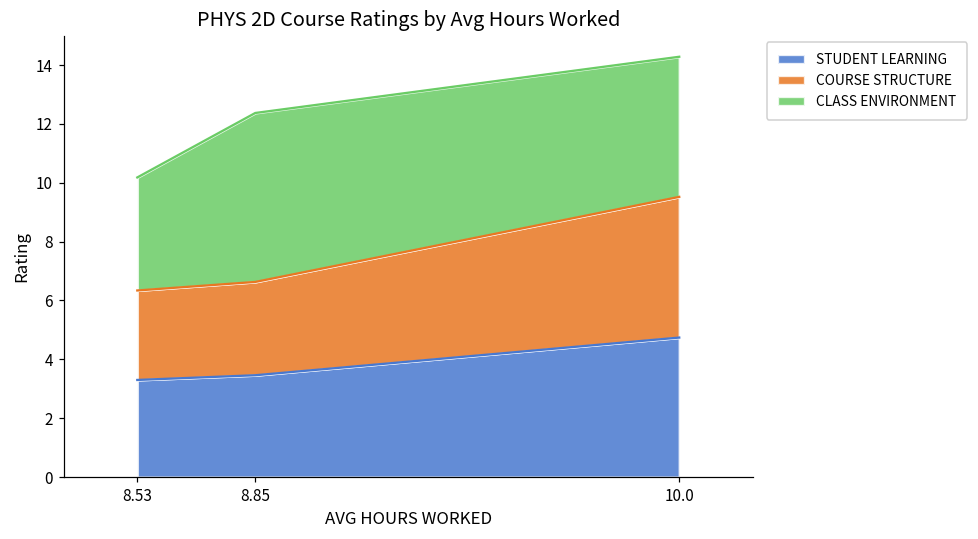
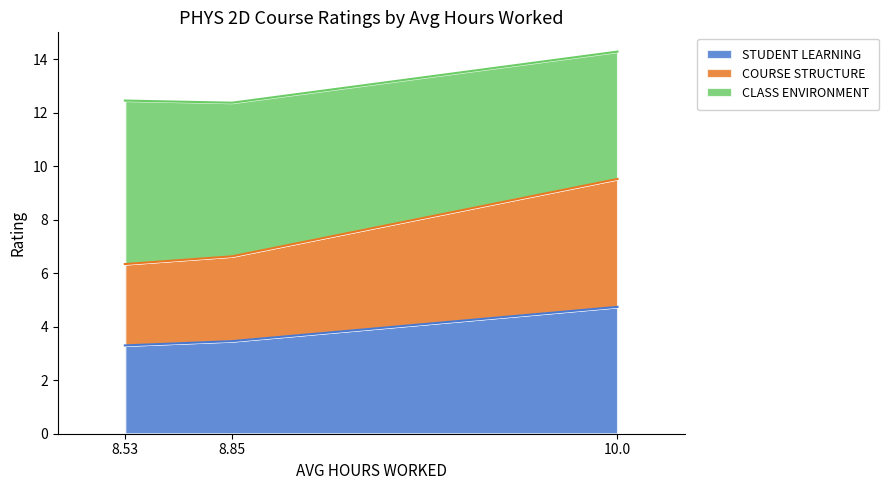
  {
    "STUDENT LEARNING": {
      "8.53": 3.3,
      "8.85": 3.5,
      "10.0": 4.7
    },
    "COURSE STRUCTURE": {
      "8.53": 3.0,
      "8.85": 3.2,
      "10.0": 4.8
    },
    "CLASS ENVIRONMENT": {
-     "8.53": 3.8,
+     "8.53": 6.1,
      "8.85": 5.7,
      "10.0": 4.8
    }
  }
